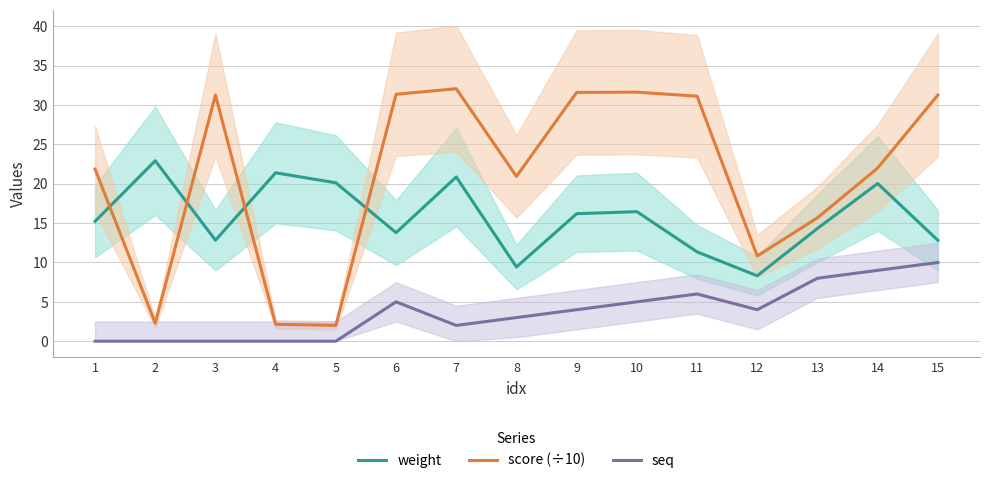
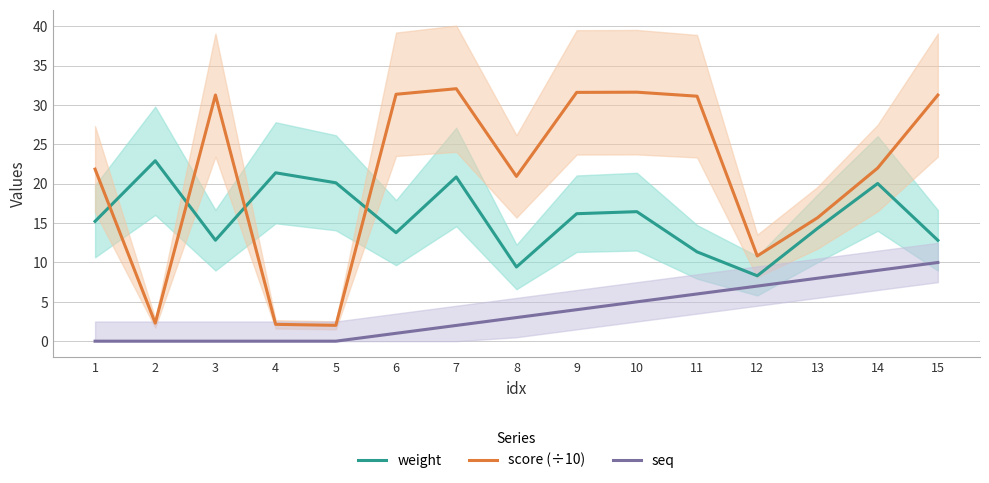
  {
    "weight": {
      "1": 15,
      "2": 23,
      "3": 13,
      "4": 21,
      "5": 20,
      "6": 14,
      "7": 21,
      "8": 9,
      "9": 16,
      "10": 16,
      "11": 11,
      "12": 8,
      "13": 14,
      "14": 20
    },
    "score (÷10)": {
      "1": 22,
      "3": 31,
      "4": 2,
      "5": 2,
      "6": 31,
      "7": 32,
      "8": 21,
      "9": 32,
      "10": 32,
      "11": 31,
      "13": 16,
      "14": 22,
      "15": 31
    },
    "seq": {
      "1": 0,
      "2": 0,
      "3": 0,
      "4": 0,
      "5": 0,
-     "6": 5,
+     "6": 1,
      "7": 2,
      "8": 3,
      "9": 4,
      "10": 5,
      "11": 6,
-     "12": 4,
+     "12": 7,
      "13": 8,
      "14": 9,
      "15": 10
    }
  }
